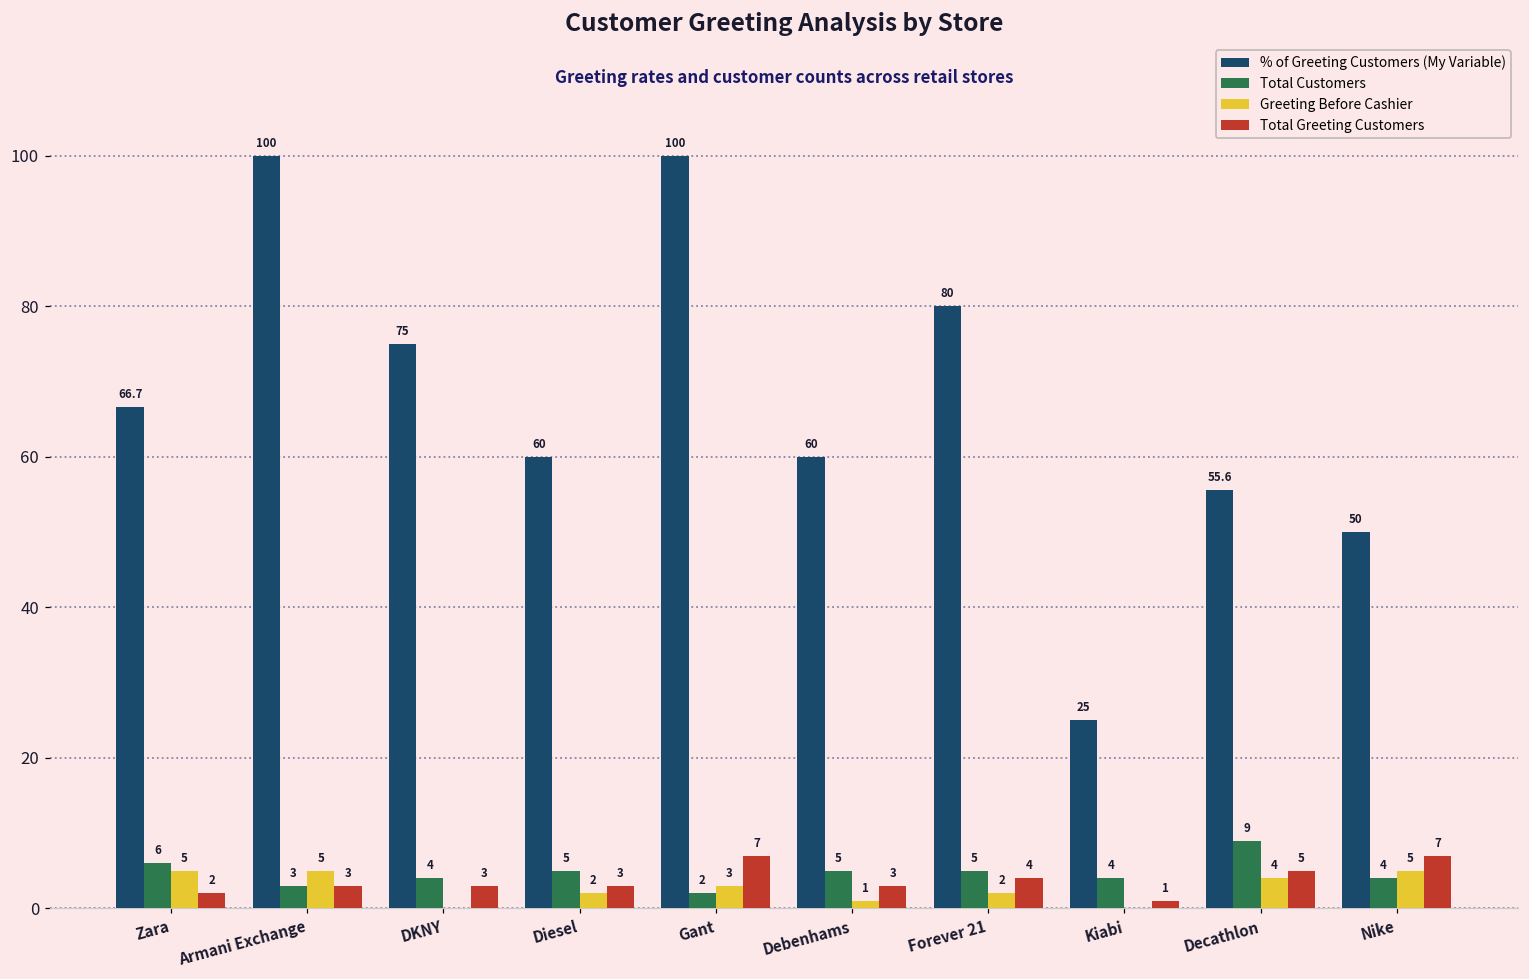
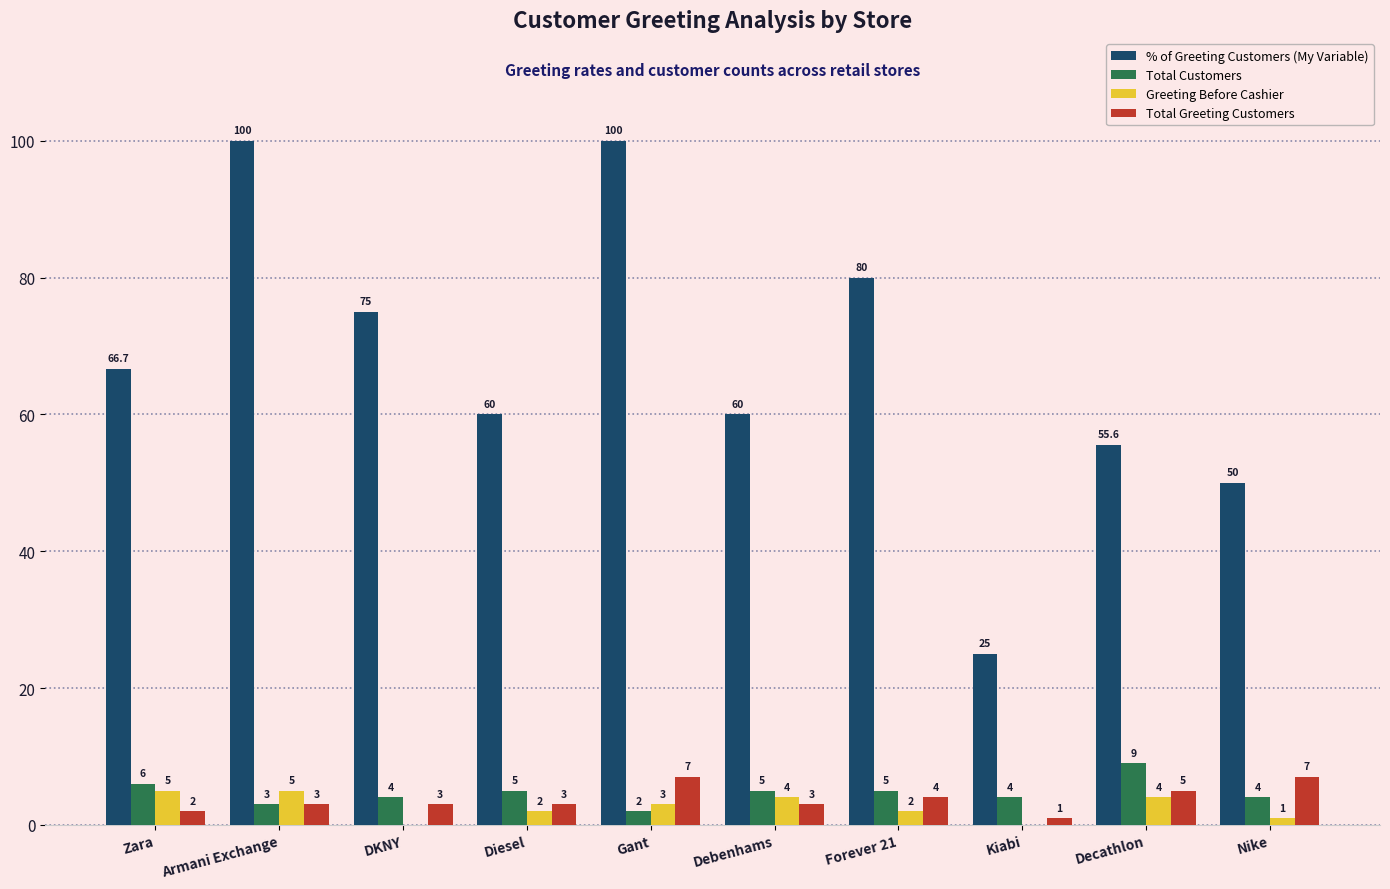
  {
    "Greeting Before Cashier": {
      "Zara": 5,
      "Armani Exchange": 5,
      "Diesel": 2,
      "Gant": 3,
-     "Debenhams": 1,
+     "Debenhams": 4,
      "Forever 21": 2,
      "Decathlon": 4,
-     "Nike": 5
+     "Nike": 1
    },
    "Total Greeting Customers": {
      "Zara": 2,
      "Armani Exchange": 3,
      "DKNY": 3,
      "Diesel": 3,
      "Gant": 7,
      "Debenhams": 3,
      "Forever 21": 4,
      "Kiabi": 1,
      "Decathlon": 5,
      "Nike": 7
    }
  }
